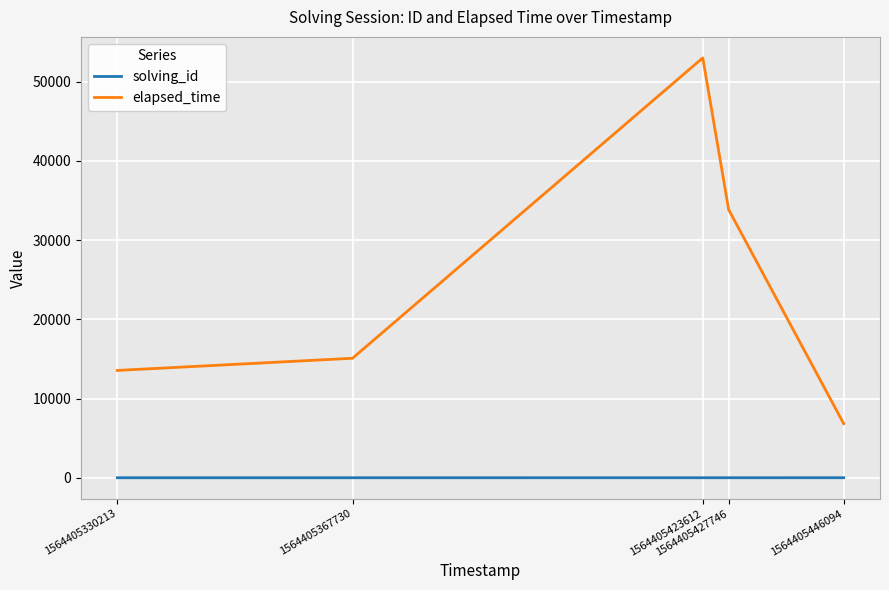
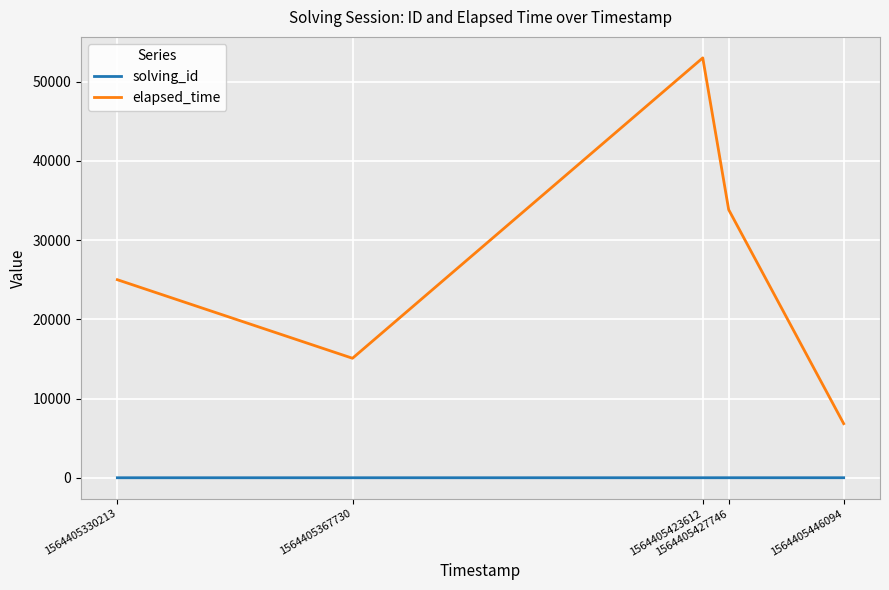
  {
    "solving_id": {
      "1564405330213": 0,
      "1564405367730": 0,
      "1564405423612": 0,
      "1564405427746": 0,
      "1564405446094": 0
    },
    "elapsed_time": {
-     "1564405330213": 14000,
+     "1564405330213": 25000,
      "1564405367730": 15000,
      "1564405423612": 53000,
      "1564405427746": 34000,
      "1564405446094": 7000
    }
  }
